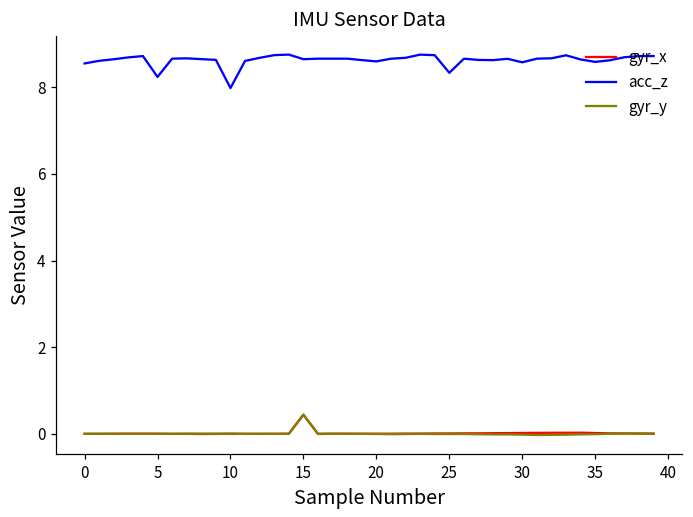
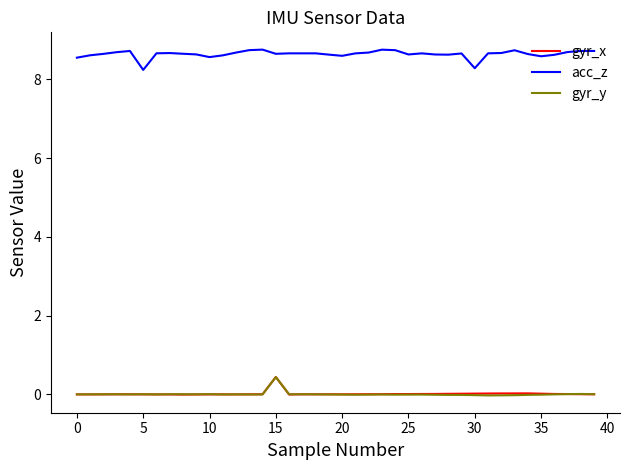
  {
    "acc_z": {
      "0": 8.6,
      "5": 8.2,
-     "10": 8.0,
+     "10": 8.6,
      "15": 8.6,
      "20": 8.6,
-     "25": 8.3,
-     "30": 8.6,
+     "25": 8.6,
+     "30": 8.3,
      "35": 8.6
    }
  }
